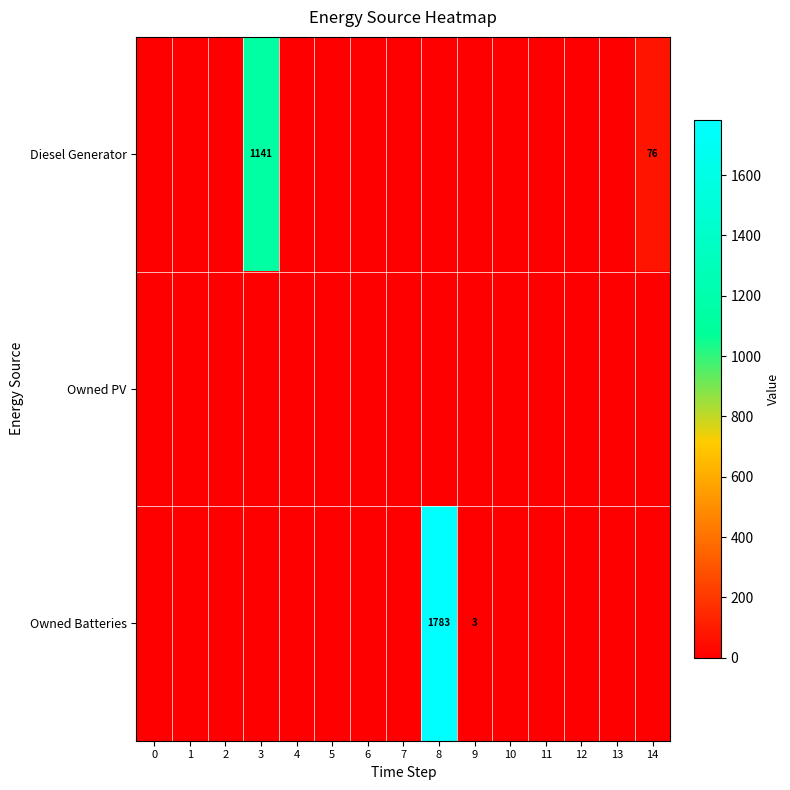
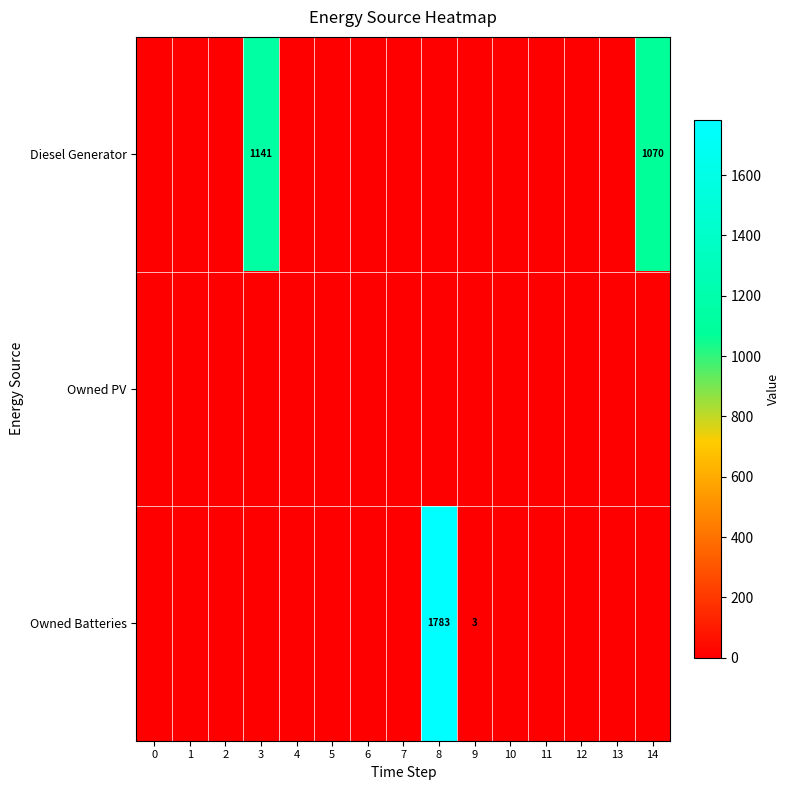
  {
    "Diesel Generator": {
      "3": 1141,
-     "14": 76
+     "14": 1070
    },
    "Owned Batteries": {
      "8": 1783,
      "9": 3
    }
  }
